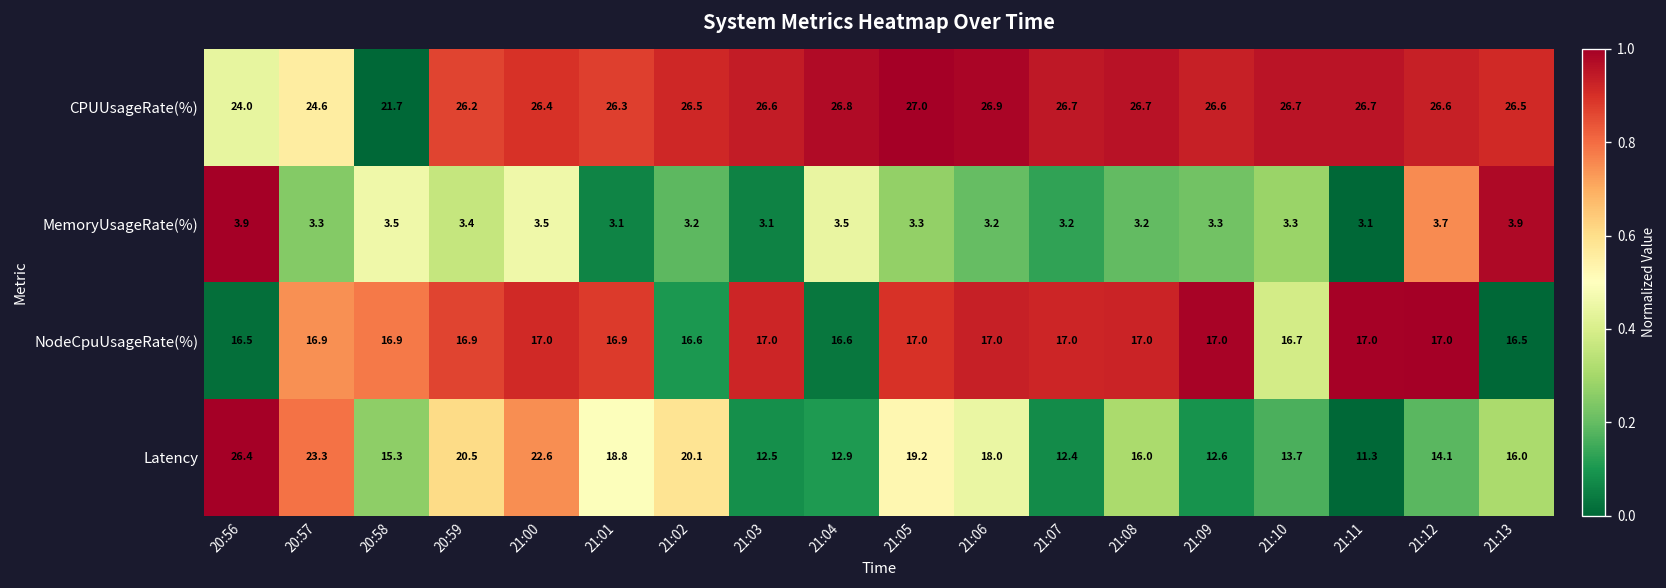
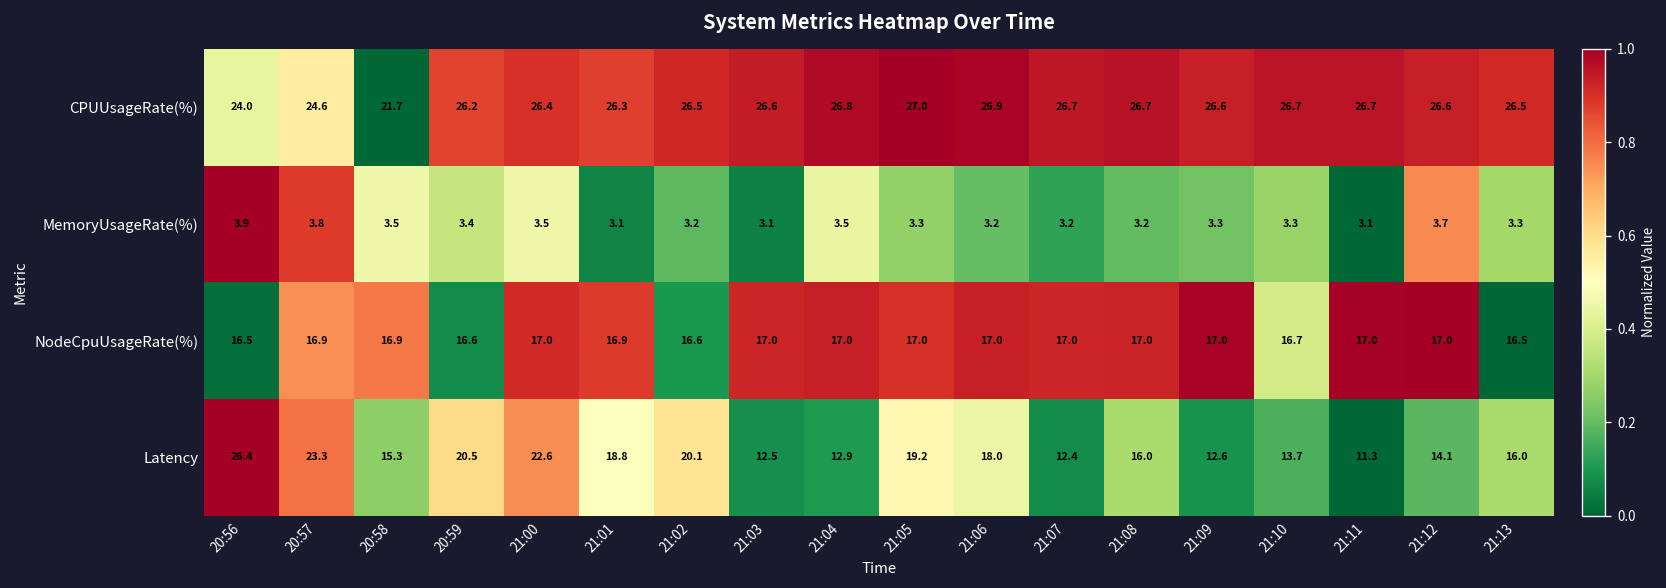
  {
    "CPUUsageRate(%)": {
      "20:56": 24.0,
      "20:57": 24.6,
      "20:58": 21.7,
      "20:59": 26.2,
      "21:00": 26.4,
      "21:01": 26.3,
      "21:02": 26.5,
      "21:03": 26.6,
      "21:04": 26.8,
      "21:05": 27.0,
      "21:06": 26.9,
      "21:07": 26.7,
      "21:08": 26.7,
      "21:09": 26.6,
      "21:10": 26.7,
      "21:11": 26.7,
      "21:12": 26.6,
      "21:13": 26.5
    },
    "MemoryUsageRate(%)": {
      "20:56": 3.9,
-     "20:57": 3.3,
+     "20:57": 3.8,
      "20:58": 3.5,
      "20:59": 3.4,
      "21:00": 3.5,
      "21:01": 3.1,
      "21:02": 3.2,
      "21:03": 3.1,
      "21:04": 3.5,
      "21:05": 3.3,
      "21:06": 3.2,
      "21:07": 3.2,
      "21:08": 3.2,
      "21:09": 3.3,
      "21:10": 3.3,
      "21:11": 3.1,
      "21:12": 3.7,
-     "21:13": 3.9
+     "21:13": 3.3
    },
    "NodeCpuUsageRate(%)": {
      "20:56": 16.5,
      "20:57": 16.9,
      "20:58": 16.9,
-     "20:59": 16.9,
+     "20:59": 16.6,
      "21:00": 17.0,
      "21:01": 16.9,
      "21:02": 16.6,
      "21:03": 17.0,
-     "21:04": 16.6,
+     "21:04": 17.0,
      "21:05": 17.0,
      "21:06": 17.0,
      "21:07": 17.0,
      "21:08": 17.0,
      "21:09": 17.0,
      "21:10": 16.7,
      "21:11": 17.0,
      "21:12": 17.0,
      "21:13": 16.5
    },
    "Latency": {
      "20:56": 26.4,
      "20:57": 23.3,
      "20:58": 15.3,
      "20:59": 20.5,
      "21:00": 22.6,
      "21:01": 18.8,
      "21:02": 20.1,
      "21:03": 12.5,
      "21:04": 12.9,
      "21:05": 19.2,
      "21:06": 18.0,
      "21:07": 12.4,
      "21:08": 16.0,
      "21:09": 12.6,
      "21:10": 13.7,
      "21:11": 11.3,
      "21:12": 14.1,
      "21:13": 16.0
    }
  }
